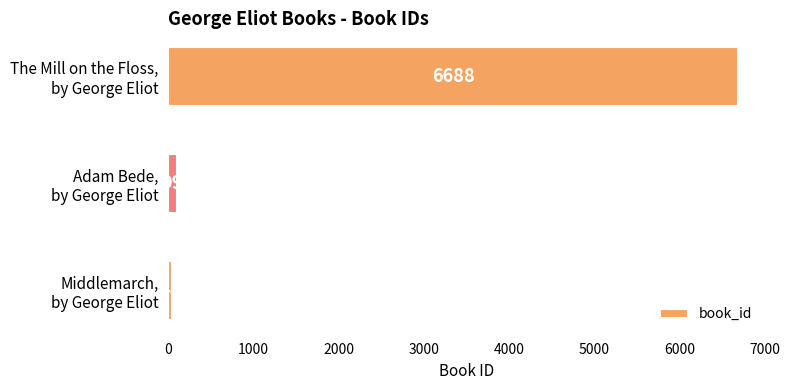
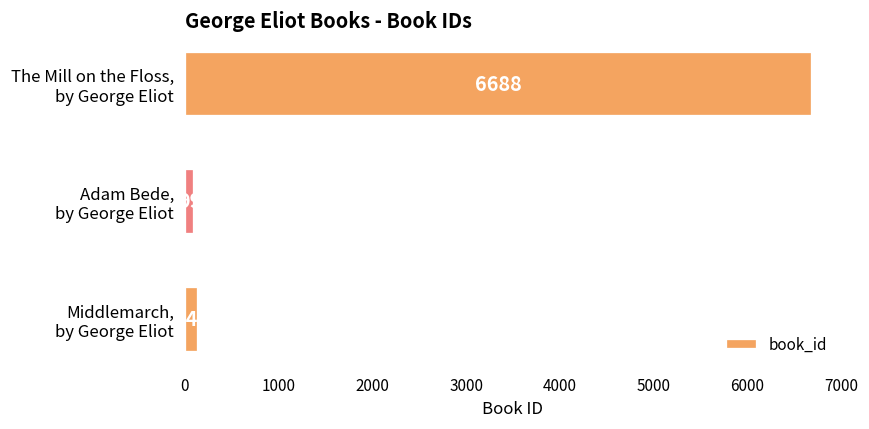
  {
    "Adam Bede, by George Eliot": 100,
-   "Middlemarch, by George Eliot": 0
+   "Middlemarch, by George Eliot": 100
  }
